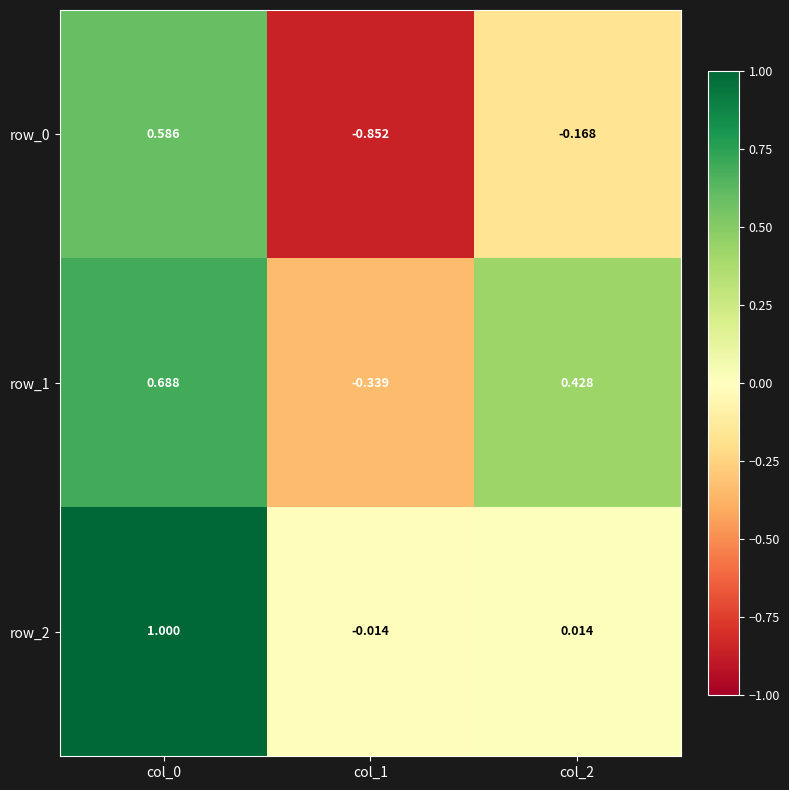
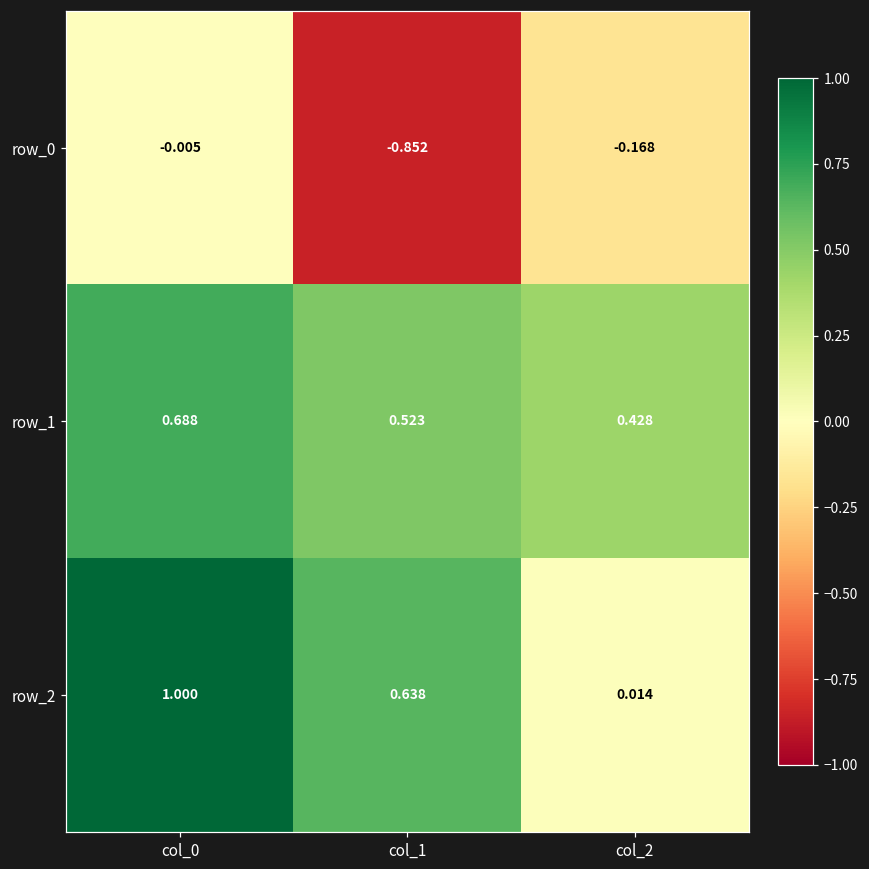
  {
    "row_0": {
-     "col_0": 0.586,
+     "col_0": -0.005,
      "col_1": -0.852,
      "col_2": -0.168
    },
    "row_1": {
      "col_0": 0.688,
-     "col_1": -0.339,
+     "col_1": 0.523,
      "col_2": 0.428
    },
    "row_2": {
      "col_0": 1.000,
-     "col_1": -0.014,
+     "col_1": 0.638,
      "col_2": 0.014
    }
  }
